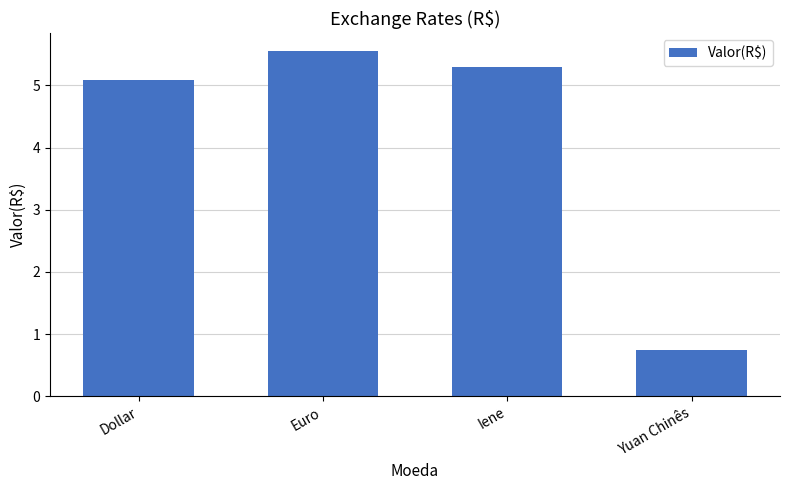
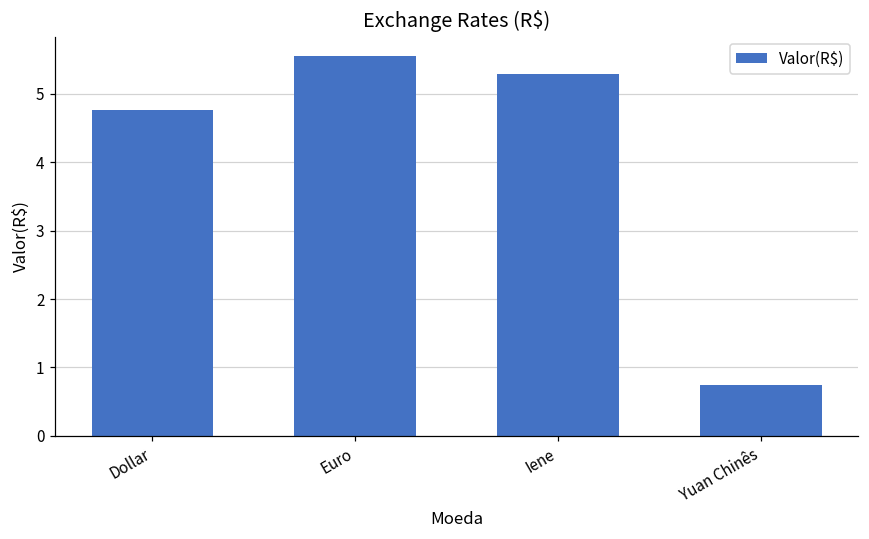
  {
-   "Dollar": 5.1,
+   "Dollar": 4.8,
    "Euro": 5.6,
    "Iene": 5.3,
    "Yuan Chinês": 0.7
  }
